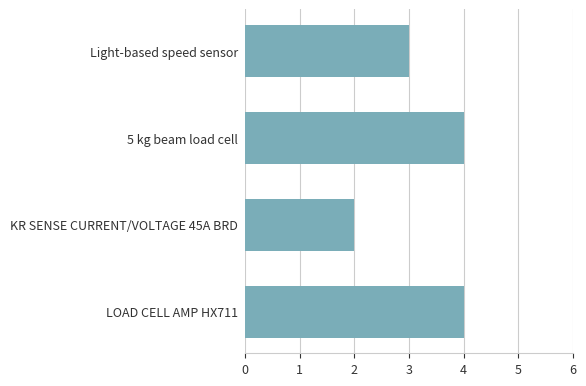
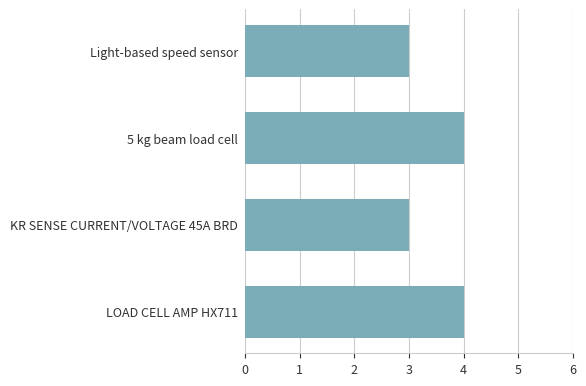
  {
    "Light-based speed sensor": 3,
    "5 kg beam load cell": 4,
-   "KR SENSE CURRENT/VOLTAGE 45A BRD": 2,
+   "KR SENSE CURRENT/VOLTAGE 45A BRD": 3,
    "LOAD CELL AMP HX711": 4
  }
